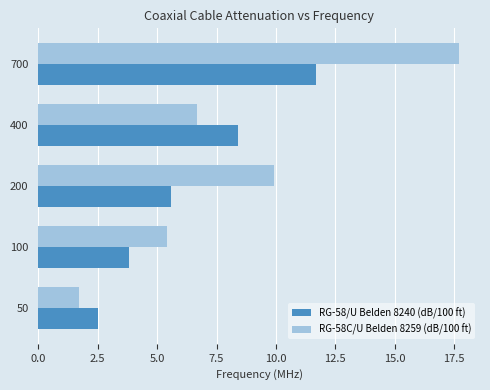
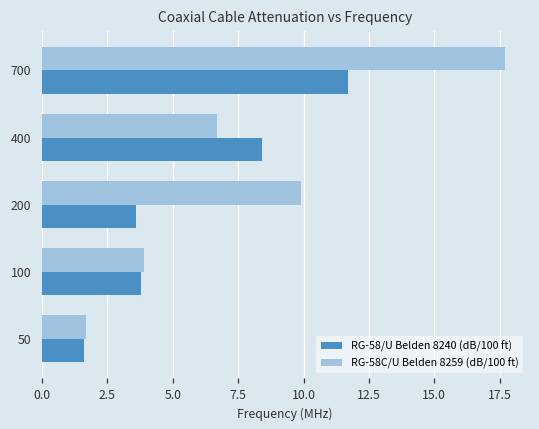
  {
    "RG-58/U Belden 8240 (dB/100 ft)": {
      "700": 11.7,
      "400": 8.4,
-     "200": 5.6,
+     "200": 3.6,
      "100": 3.8,
-     "50": 2.5
+     "50": 1.6
    },
    "RG-58C/U Belden 8259 (dB/100 ft)": {
      "700": 17.7,
      "400": 6.7,
      "200": 9.9,
-     "100": 5.4,
+     "100": 3.9,
      "50": 1.7
    }
  }
